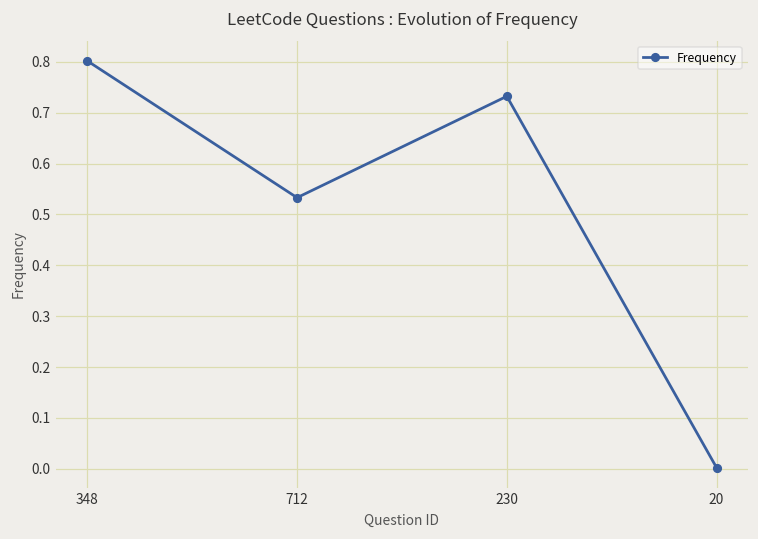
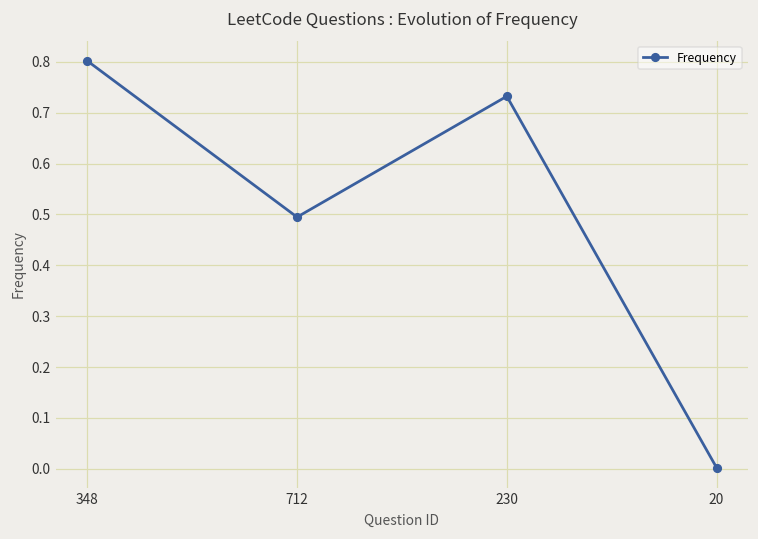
  {
    "348": 0.80,
-   "712": 0.53,
+   "712": 0.49,
    "230": 0.73,
    "20": 0.00
  }
